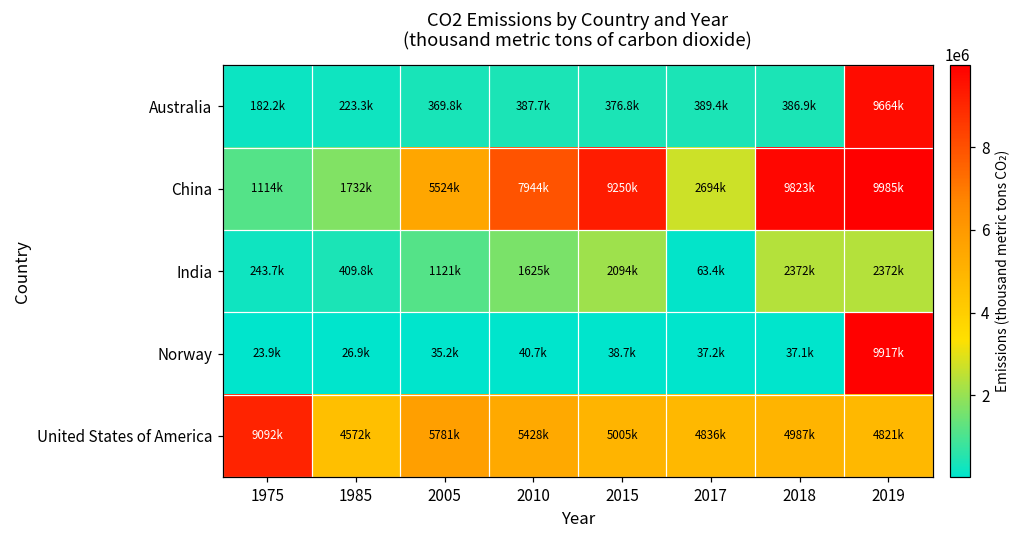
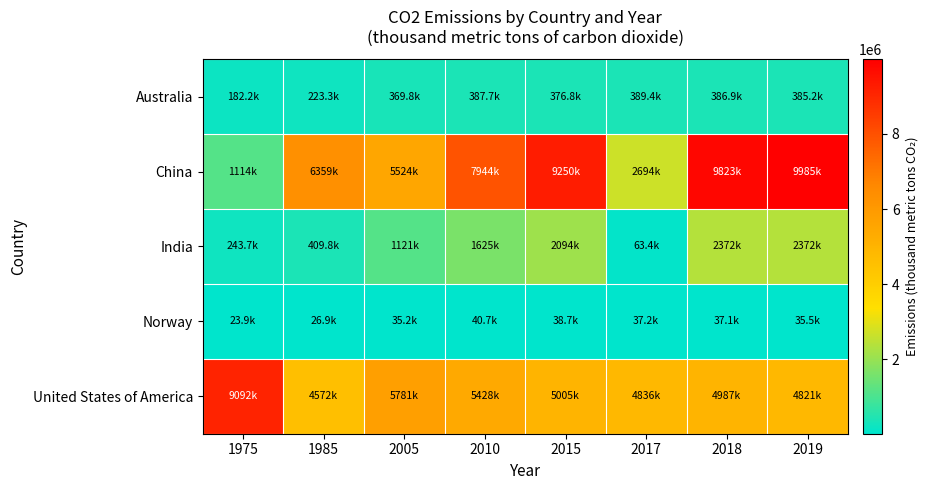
  {
    "Australia": {
      "1975": "182.2k",
      "1985": "223.3k",
      "2005": "369.8k",
      "2010": "387.7k",
      "2015": "376.8k",
      "2017": "389.4k",
      "2018": "386.9k",
-     "2019": "9664k"
+     "2019": "385.2k"
    },
    "China": {
      "1975": "1114k",
-     "1985": "1732k",
+     "1985": "6359k",
      "2005": "5524k",
      "2010": "7944k",
      "2015": "9250k",
      "2017": "2694k",
      "2018": "9823k",
      "2019": "9985k"
    },
    "India": {
      "1975": "243.7k",
      "1985": "409.8k",
      "2005": "1121k",
      "2010": "1625k",
      "2015": "2094k",
      "2017": "63.4k",
      "2018": "2372k",
      "2019": "2372k"
    },
    "Norway": {
      "1975": "23.9k",
      "1985": "26.9k",
      "2005": "35.2k",
      "2010": "40.7k",
      "2015": "38.7k",
      "2017": "37.2k",
      "2018": "37.1k",
-     "2019": "9917k"
+     "2019": "35.5k"
    },
    "United States of America": {
      "1975": "9092k",
      "1985": "4572k",
      "2005": "5781k",
      "2010": "5428k",
      "2015": "5005k",
      "2017": "4836k",
      "2018": "4987k",
      "2019": "4821k"
    }
  }
